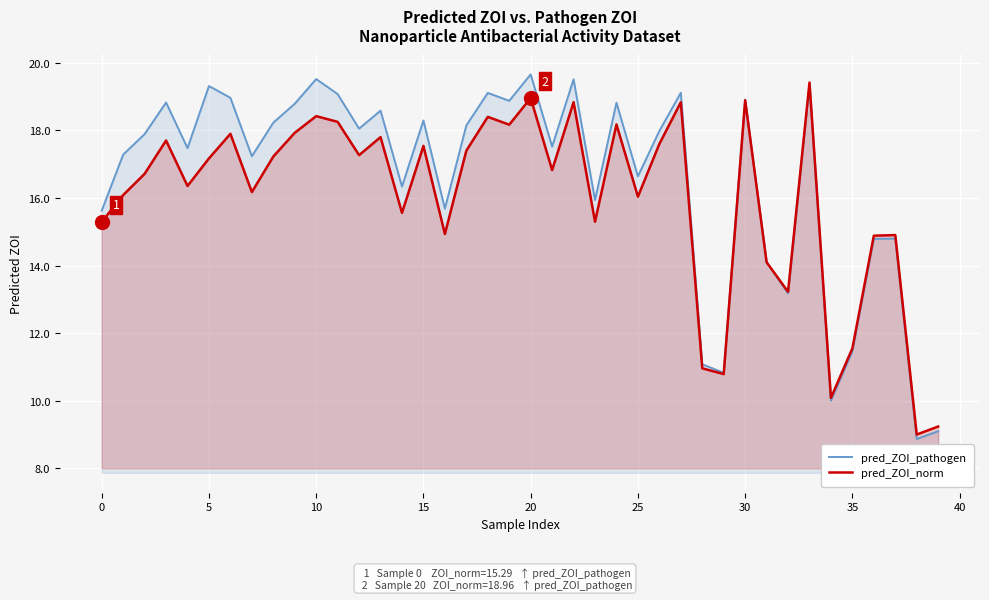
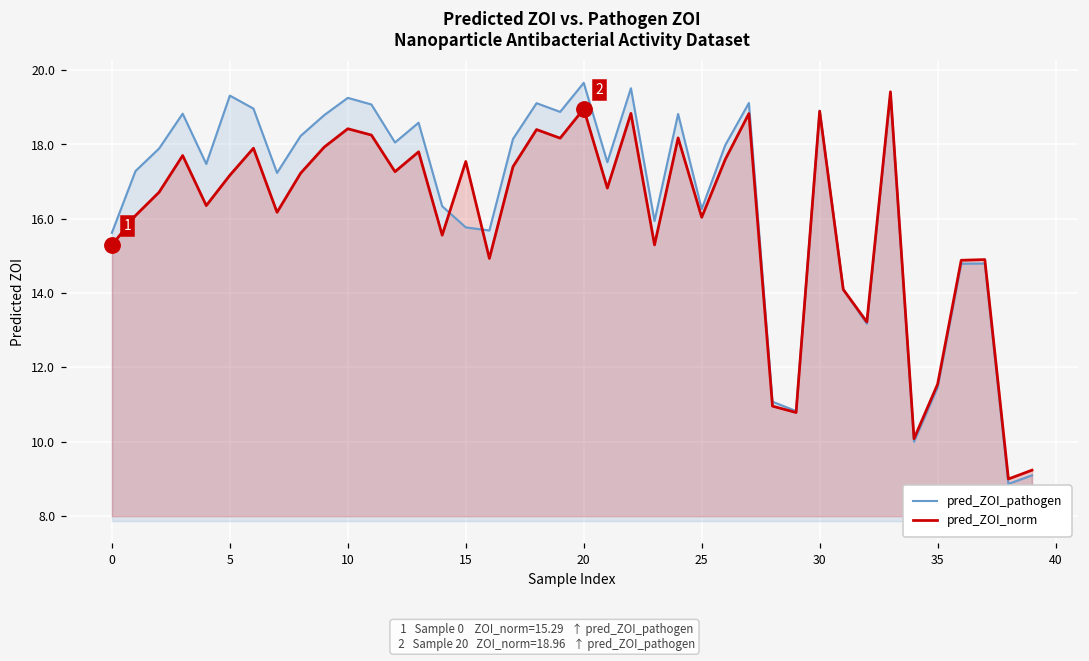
  {
    "pred_ZOI_pathogen": {
      "0": 15.6,
      "5": 19.3,
-     "10": 19.5,
-     "15": 18.3,
-     "25": 16.6,
+     "10": 19.3,
+     "15": 15.8,
+     "25": 16.3,
      "35": 11.5
    }
  }
